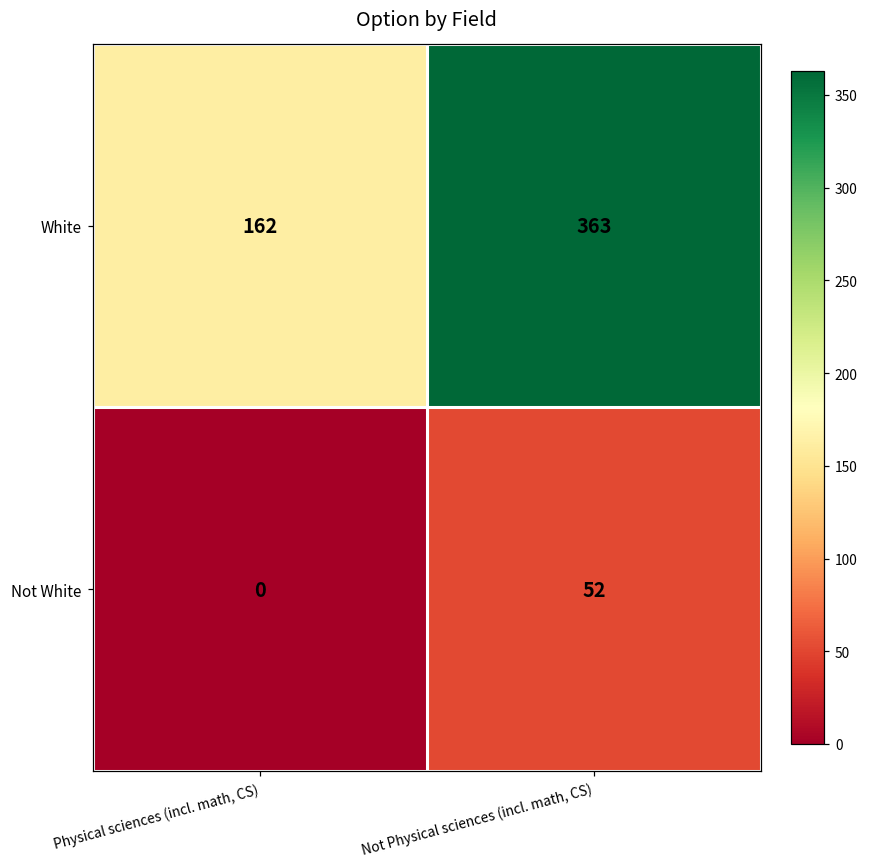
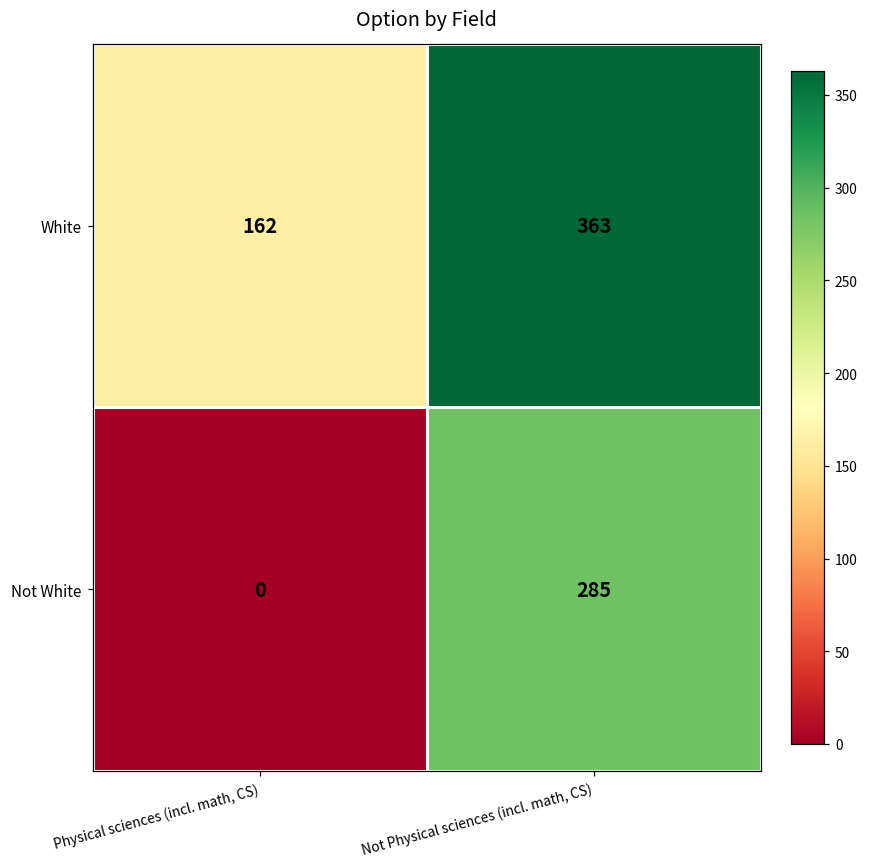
  {
    "White": {
      "Physical sciences (incl. math, CS)": 162,
      "Not Physical sciences (incl. math, CS)": 363
    },
    "Not White": {
      "Physical sciences (incl. math, CS)": 0,
-     "Not Physical sciences (incl. math, CS)": 52
+     "Not Physical sciences (incl. math, CS)": 285
    }
  }
